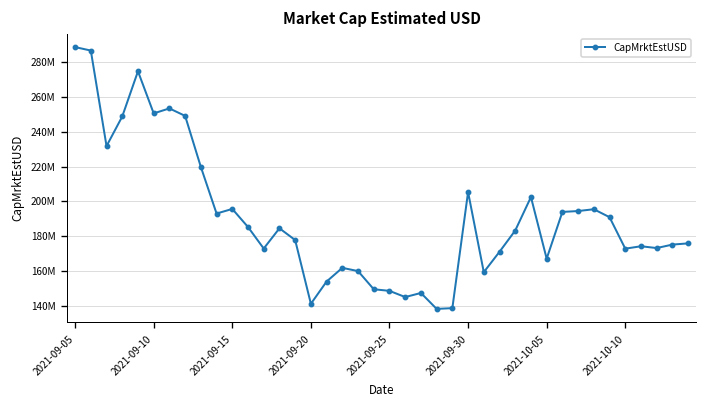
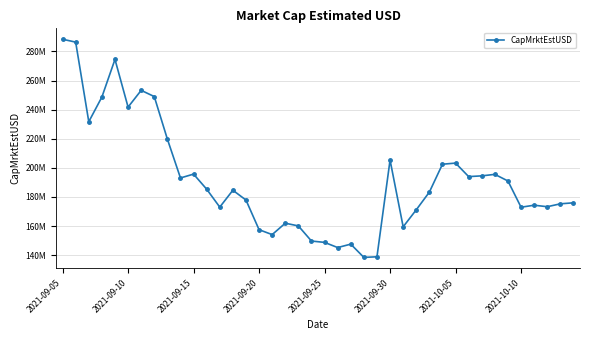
  {
    "2021-09-05": 288000000,
-   "2021-09-10": 250000000,
+   "2021-09-10": 242000000,
    "2021-09-15": 196000000,
-   "2021-09-20": 141000000,
+   "2021-09-20": 158000000,
    "2021-09-25": 149000000,
    "2021-09-30": 205000000,
-   "2021-10-05": 167000000,
+   "2021-10-05": 203000000,
    "2021-10-10": 173000000
  }
